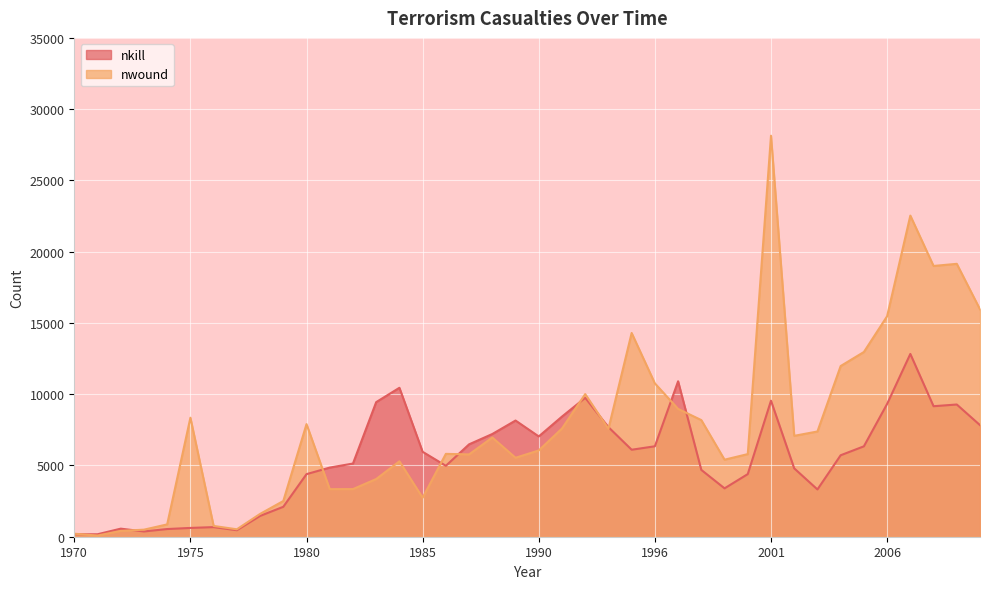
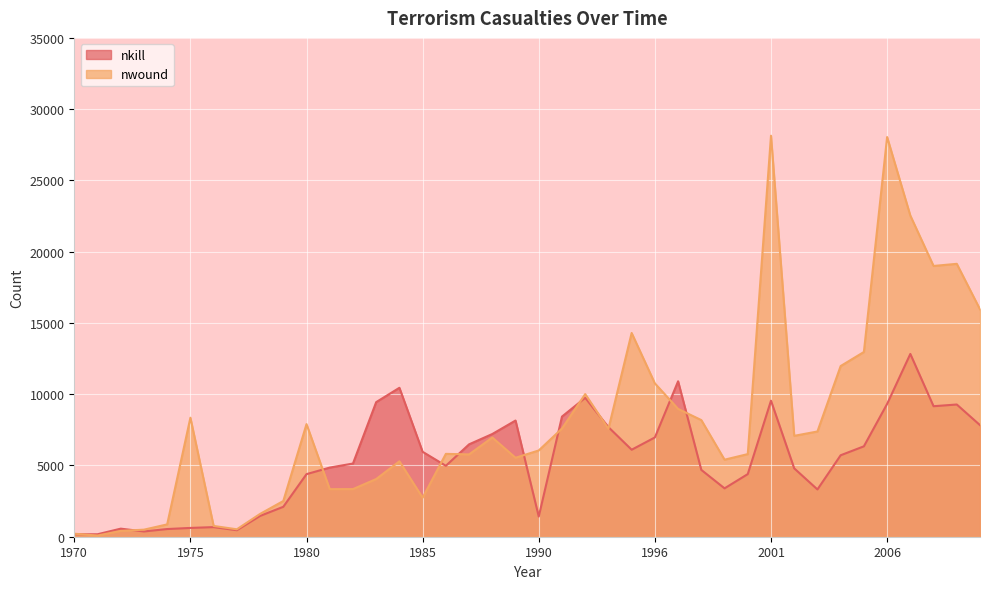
  {
    "nkill": {
      "1975": 600,
      "1980": 4400,
      "1985": 6000,
-     "1990": 7000,
-     "1996": 6300,
+     "1990": 1400,
+     "1996": 7000,
      "2001": 9500,
      "2006": 9300
    },
    "nwound": {
      "1975": 8400,
      "1980": 7900,
      "1985": 2700,
      "1990": 6100,
      "1996": 10800,
      "2001": 28100,
-     "2006": 15500
+     "2006": 28000
    }
  }
